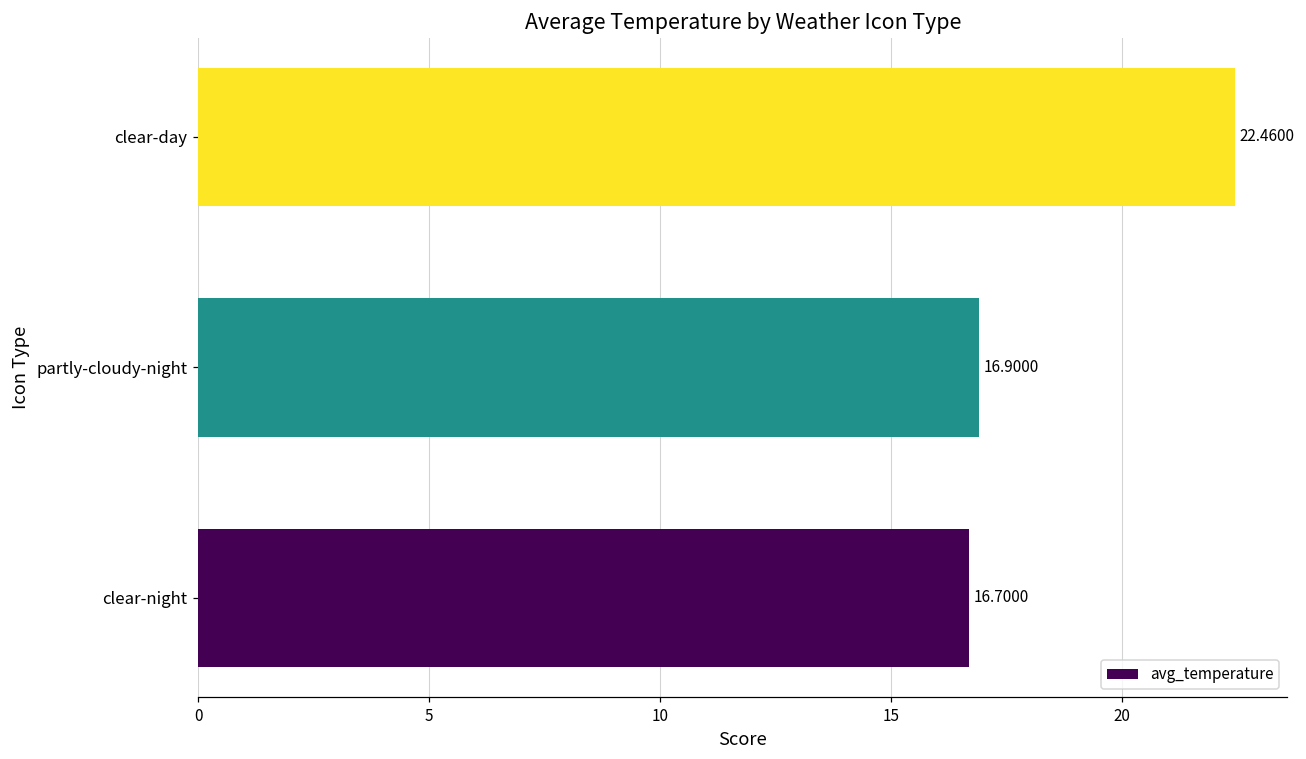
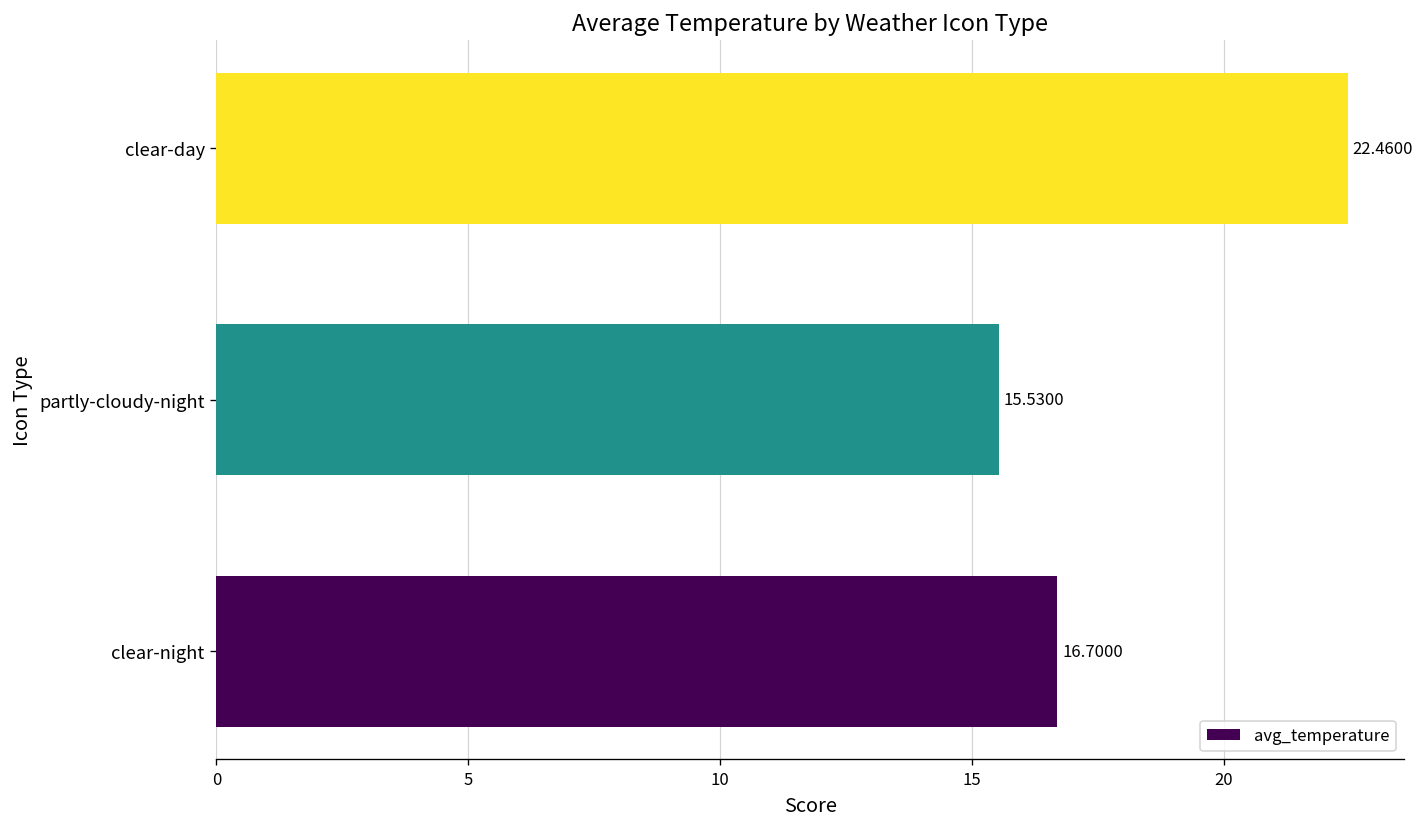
  {
    "clear-day": 22.4600,
-   "partly-cloudy-night": 16.9000,
+   "partly-cloudy-night": 15.5300,
    "clear-night": 16.7000
  }
